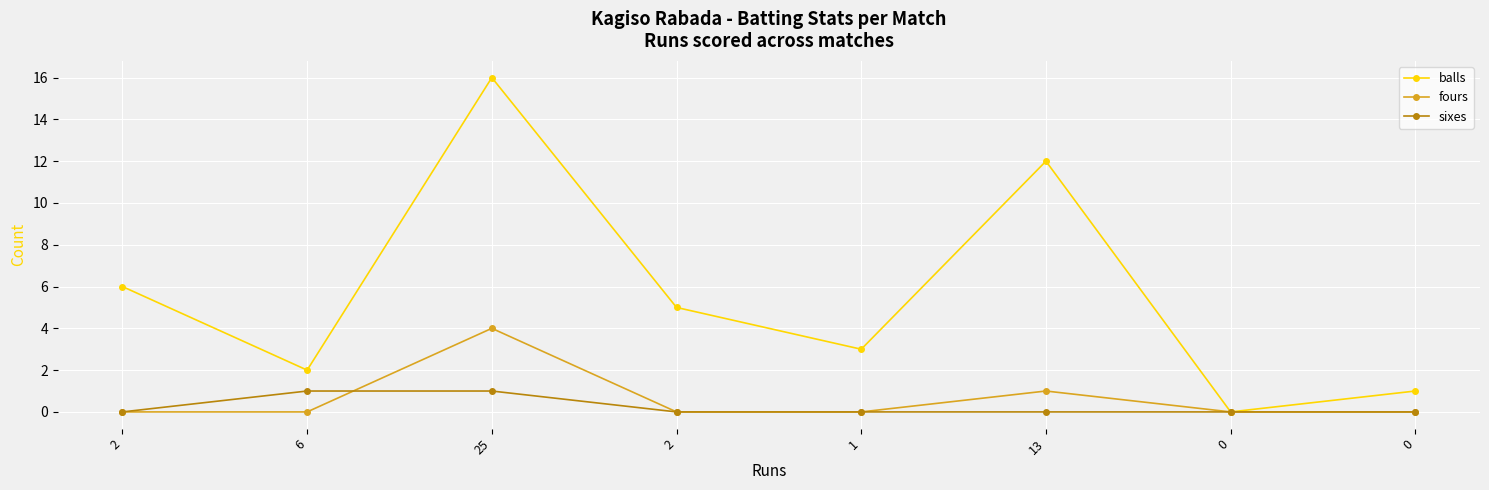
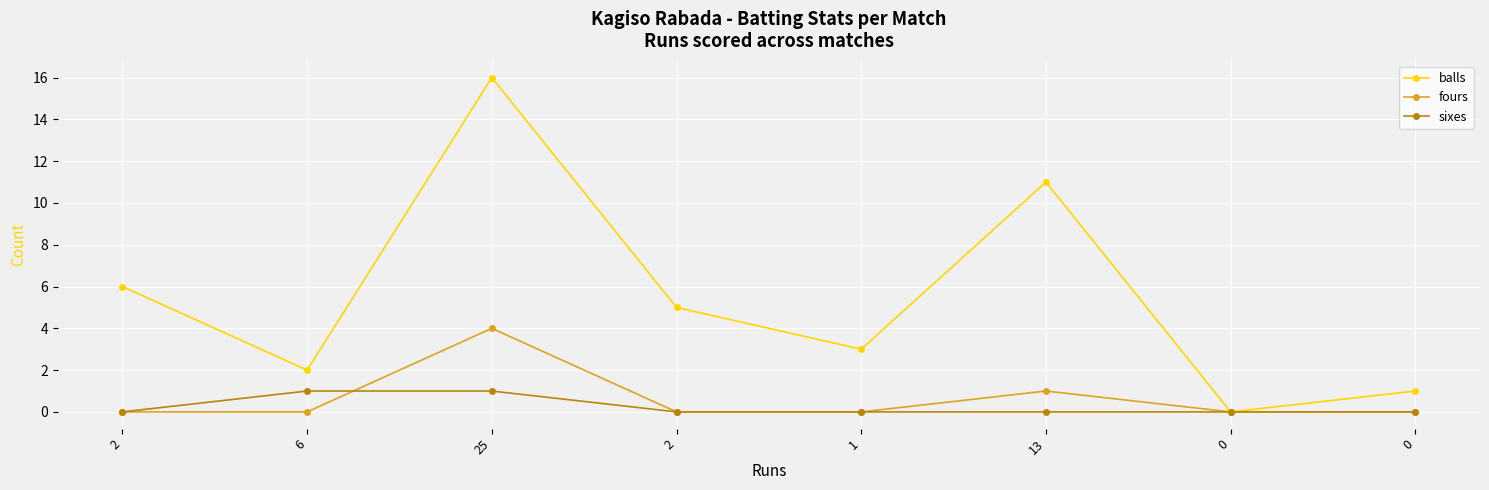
  {
    "balls": {
      "6": 2,
      "25": 16,
      "1": 3,
-     "13": 12
+     "13": 11
    }
  }
